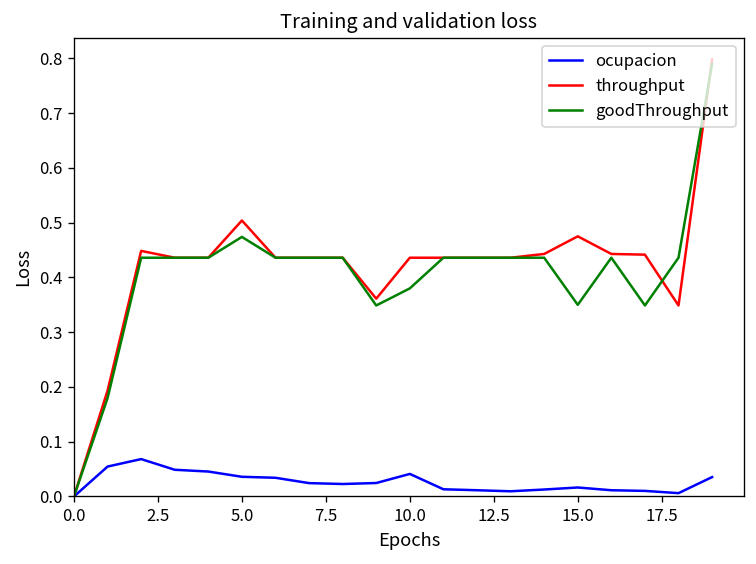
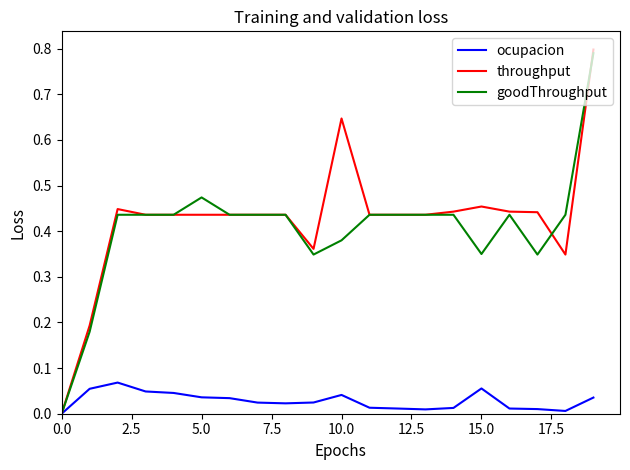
  {
    "ocupacion": {
      "5.0": 0.04,
      "10.0": 0.04,
-     "15.0": 0.02
+     "15.0": 0.06
    },
    "throughput": {
-     "5.0": 0.50,
-     "10.0": 0.44,
-     "15.0": 0.48
+     "5.0": 0.44,
+     "10.0": 0.65,
+     "15.0": 0.45
    },
    "goodThroughput": {
      "5.0": 0.47,
      "10.0": 0.38,
      "15.0": 0.35
    }
  }
